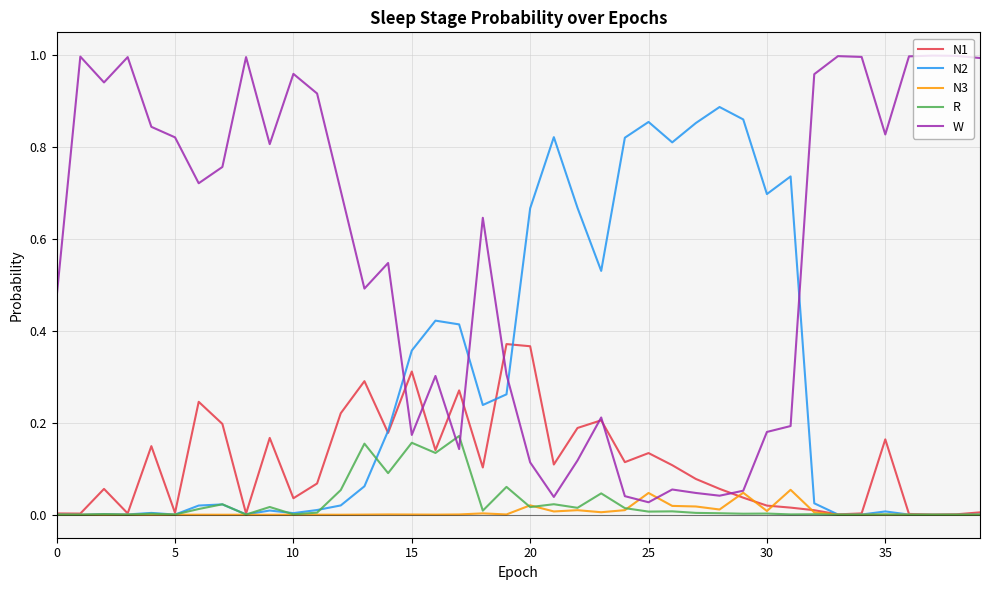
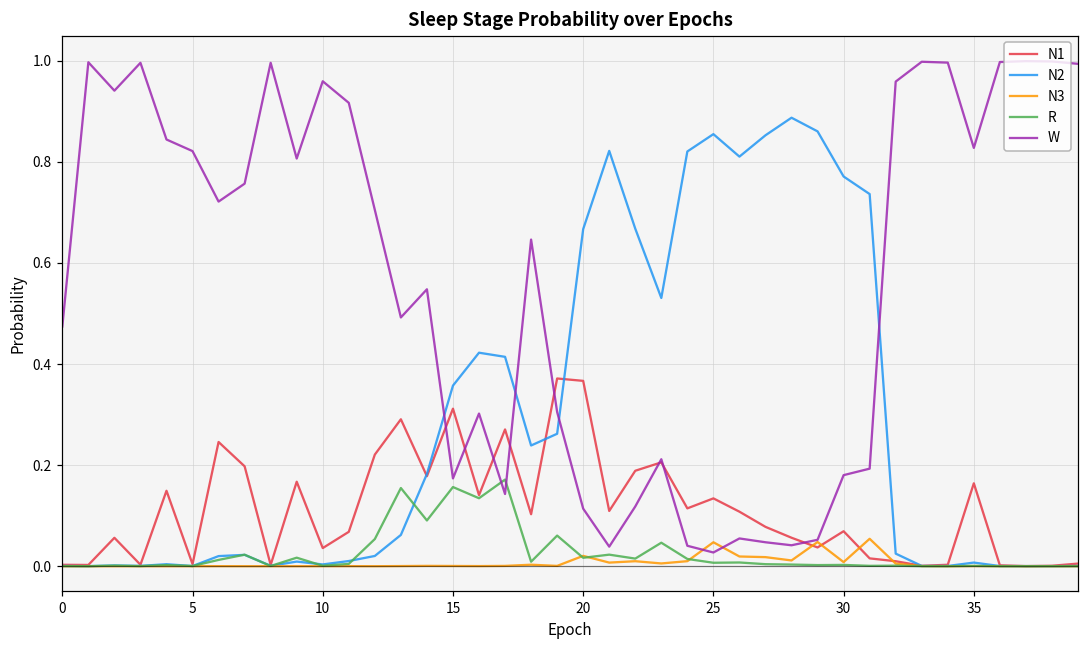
  {
    "N1": {
      "10": 0.04,
      "15": 0.31,
      "20": 0.37,
      "25": 0.13,
-     "30": 0.02,
+     "30": 0.07,
      "35": 0.16
    },
    "N2": {
      "15": 0.36,
      "20": 0.67,
      "25": 0.85,
-     "30": 0.70,
+     "30": 0.77,
      "35": 0.01
    },
    "N3": {
      "15": 0.00,
      "25": 0.05,
      "30": 0.01
    },
    "R": {
      "15": 0.16,
      "25": 0.01,
      "30": 0.00
    },
    "W": {
      "0": 0.47,
      "5": 0.82,
      "10": 0.96,
      "15": 0.17,
      "20": 0.11,
      "25": 0.03,
      "30": 0.18,
      "35": 0.83
    }
  }
